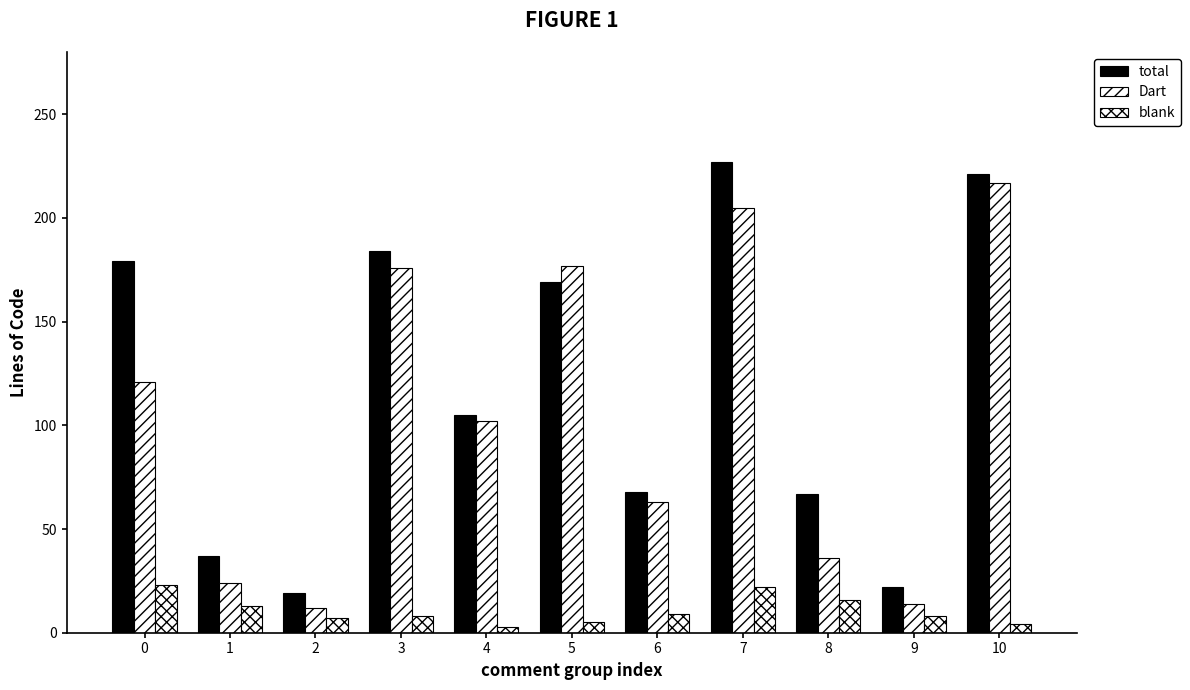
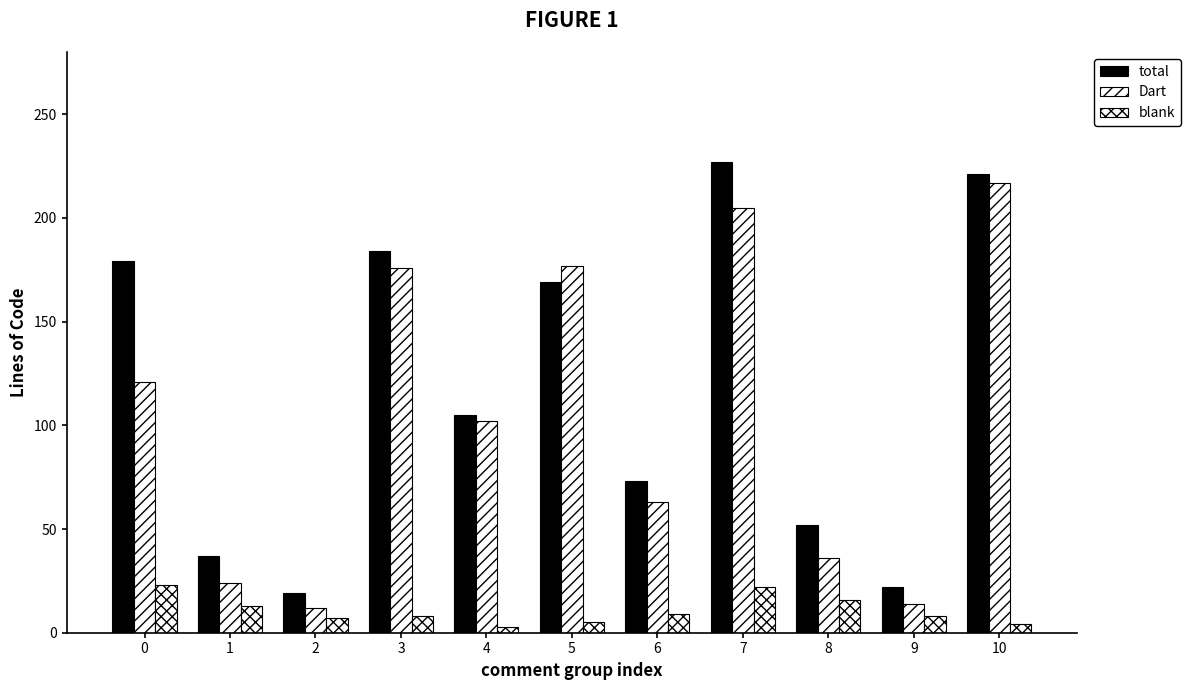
  {
    "total": {
      "0": 179,
      "1": 37,
      "2": 19,
      "3": 184,
      "4": 105,
      "5": 169,
-     "6": 68,
+     "6": 73,
      "7": 227,
-     "8": 67,
+     "8": 52,
      "9": 22,
      "10": 221
    }
  }
